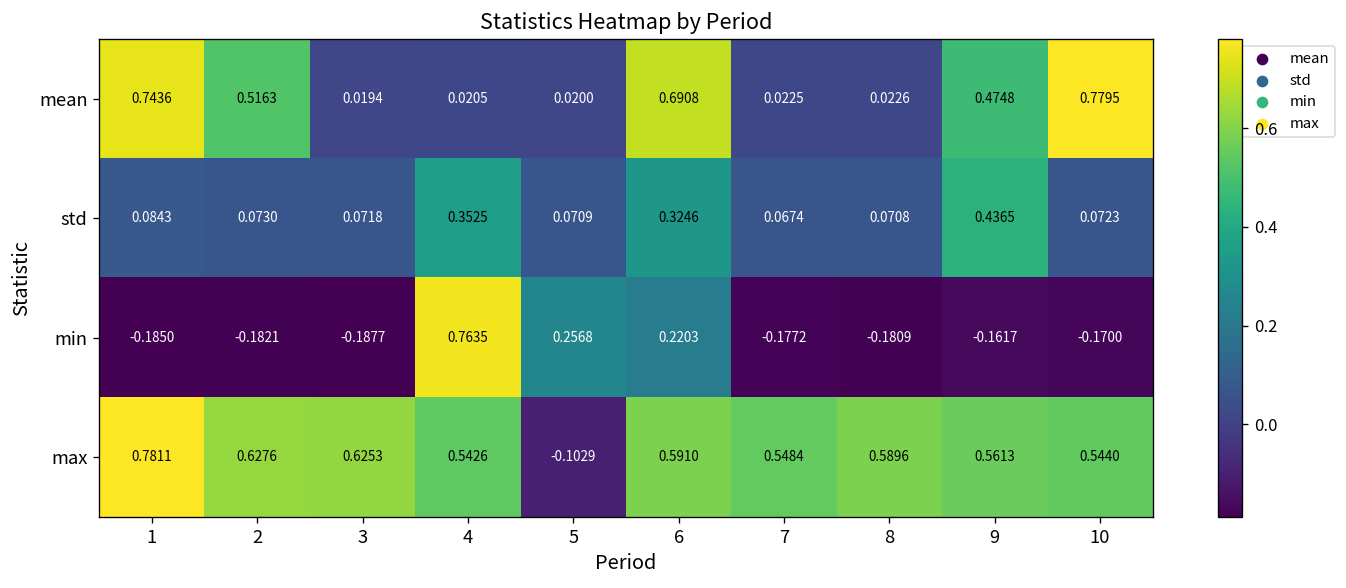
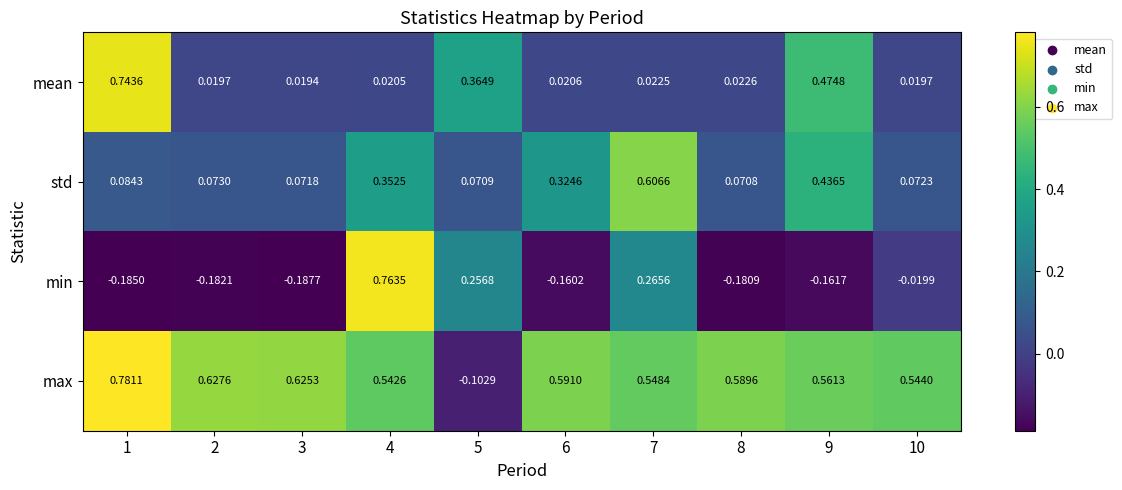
  {
    "mean": {
      "1": 0.7436,
-     "2": 0.5163,
+     "2": 0.0197,
      "3": 0.0194,
      "4": 0.0205,
-     "5": 0.0200,
-     "6": 0.6908,
+     "5": 0.3649,
+     "6": 0.0206,
      "7": 0.0225,
      "8": 0.0226,
      "9": 0.4748,
-     "10": 0.7795
+     "10": 0.0197
    },
    "std": {
      "1": 0.0843,
      "2": 0.0730,
      "3": 0.0718,
      "4": 0.3525,
      "5": 0.0709,
      "6": 0.3246,
-     "7": 0.0674,
+     "7": 0.6066,
      "8": 0.0708,
      "9": 0.4365,
      "10": 0.0723
    },
    "min": {
      "1": -0.1850,
      "2": -0.1821,
      "3": -0.1877,
      "4": 0.7635,
      "5": 0.2568,
-     "6": 0.2203,
-     "7": -0.1772,
+     "6": -0.1602,
+     "7": 0.2656,
      "8": -0.1809,
      "9": -0.1617,
-     "10": -0.1700
+     "10": -0.0199
    },
    "max": {
      "1": 0.7811,
      "2": 0.6276,
      "3": 0.6253,
      "4": 0.5426,
      "5": -0.1029,
      "6": 0.5910,
      "7": 0.5484,
      "8": 0.5896,
      "9": 0.5613,
      "10": 0.5440
    }
  }
